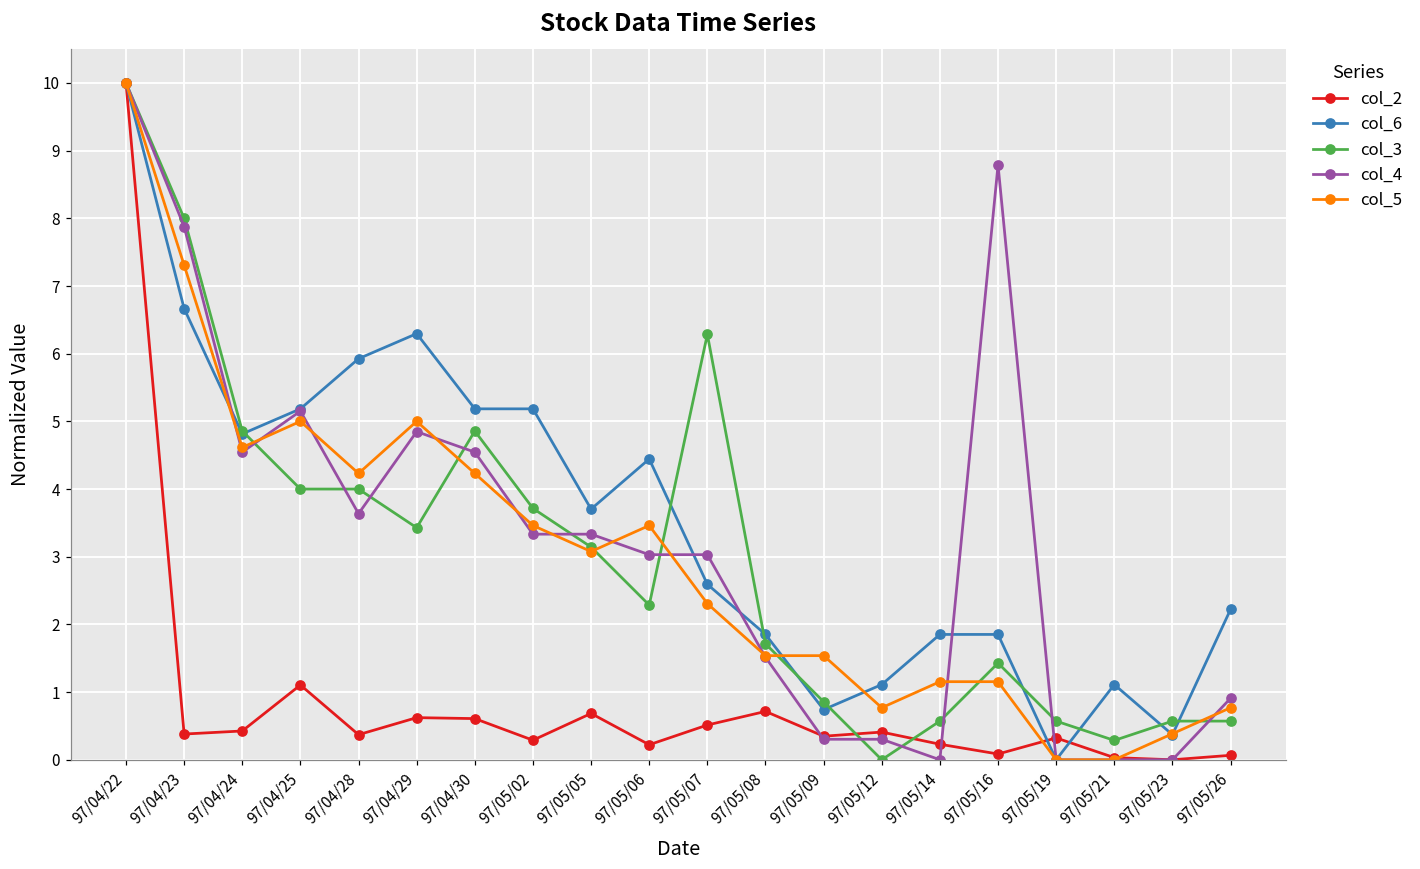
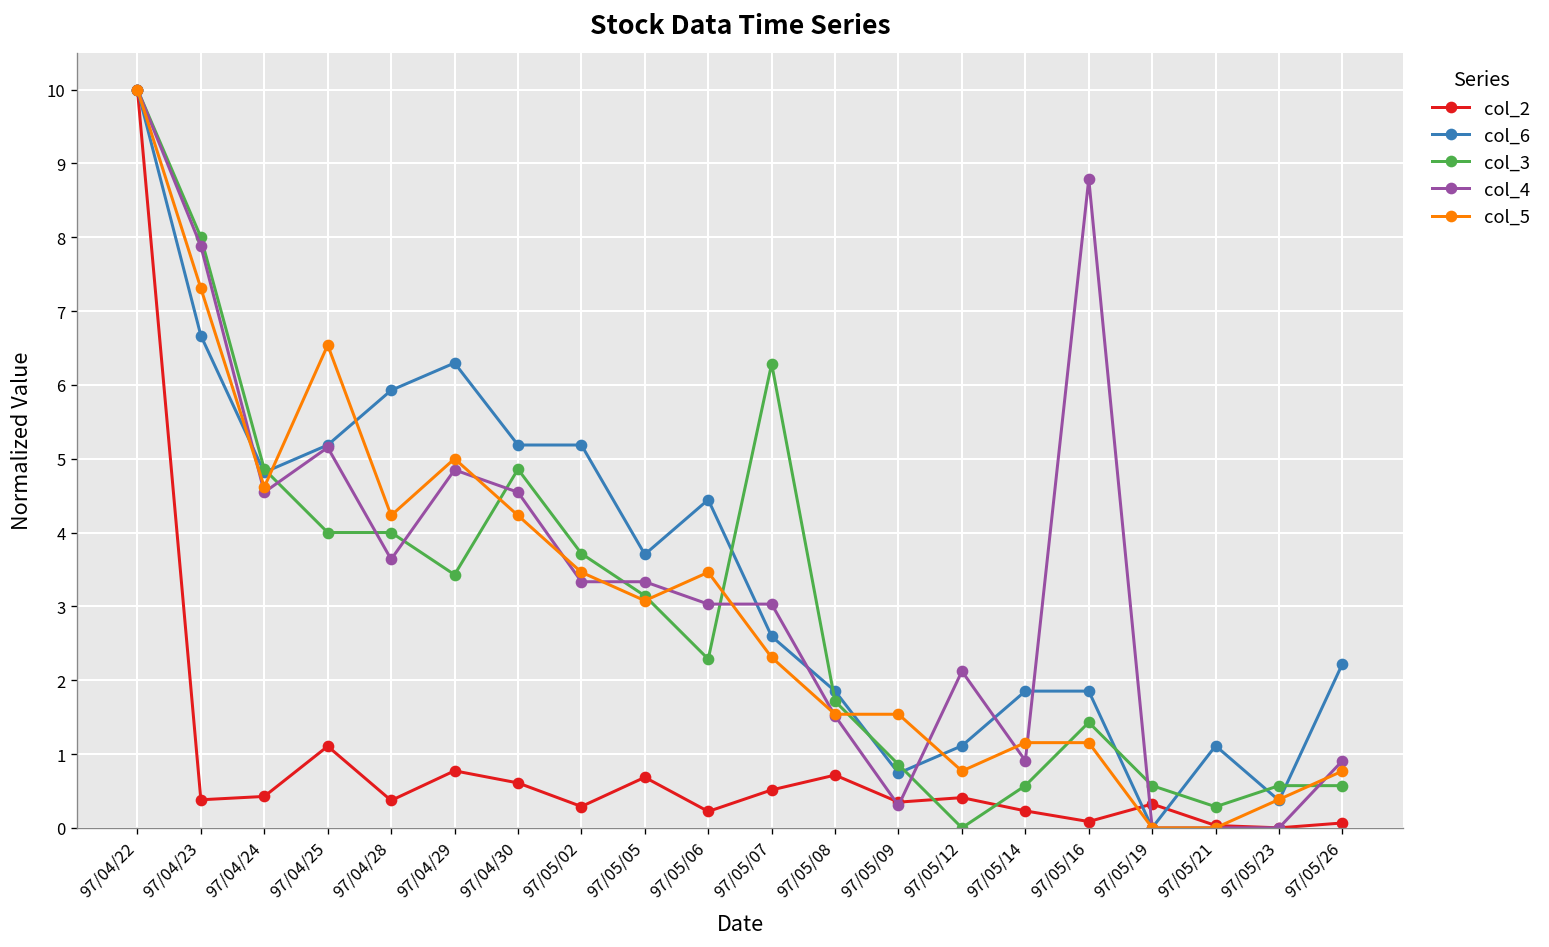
  {
    "col_2": {
      "97/04/23": 0.4,
      "97/04/24": 0.4,
      "97/04/25": 1.1,
      "97/04/28": 0.4,
-     "97/04/29": 0.6,
+     "97/04/29": 0.8,
      "97/04/30": 0.6,
      "97/05/02": 0.3,
      "97/05/05": 0.7,
      "97/05/06": 0.2,
      "97/05/07": 0.5,
      "97/05/08": 0.7,
      "97/05/09": 0.3,
      "97/05/12": 0.4,
      "97/05/14": 0.2,
      "97/05/16": 0.1,
      "97/05/19": 0.3,
      "97/05/26": 0.1
    },
    "col_6": {
      "97/04/23": 6.7,
      "97/04/24": 4.8,
      "97/04/28": 5.9,
      "97/04/29": 6.3,
      "97/04/30": 5.2,
      "97/05/02": 5.2,
      "97/05/05": 3.7,
      "97/05/06": 4.4,
      "97/05/07": 2.6,
      "97/05/08": 1.9,
      "97/05/09": 0.7,
      "97/05/12": 1.1,
      "97/05/14": 1.9,
      "97/05/16": 1.9,
      "97/05/21": 1.1,
      "97/05/26": 2.2
    },
    "col_3": {
      "97/04/23": 8.0,
      "97/04/24": 4.9,
      "97/04/25": 4.0,
      "97/04/28": 4.0,
      "97/04/29": 3.4,
      "97/04/30": 4.9,
      "97/05/02": 3.7,
      "97/05/05": 3.1,
      "97/05/06": 2.3,
      "97/05/07": 6.3,
      "97/05/08": 1.7,
      "97/05/09": 0.9,
      "97/05/12": 0.0,
      "97/05/14": 0.6,
      "97/05/16": 1.4,
      "97/05/19": 0.6,
      "97/05/21": 0.3,
      "97/05/23": 0.6,
      "97/05/26": 0.6
    },
    "col_4": {
      "97/04/23": 7.9,
      "97/04/24": 4.5,
      "97/04/28": 3.6,
      "97/04/29": 4.8,
      "97/04/30": 4.5,
      "97/05/02": 3.3,
      "97/05/05": 3.3,
      "97/05/06": 3.0,
      "97/05/07": 3.0,
      "97/05/09": 0.3,
-     "97/05/12": 0.3,
-     "97/05/14": 0.0,
+     "97/05/12": 2.1,
+     "97/05/14": 0.9,
      "97/05/16": 8.8,
      "97/05/26": 0.9
    },
    "col_5": {
      "97/04/23": 7.3,
      "97/04/24": 4.6,
-     "97/04/25": 5.0,
+     "97/04/25": 6.5,
      "97/04/28": 4.2,
      "97/04/29": 5.0,
      "97/04/30": 4.2,
      "97/05/02": 3.5,
      "97/05/05": 3.1,
      "97/05/06": 3.5,
      "97/05/07": 2.3,
      "97/05/09": 1.5,
      "97/05/12": 0.8,
      "97/05/14": 1.2,
      "97/05/16": 1.2,
      "97/05/26": 0.8
    }
  }
